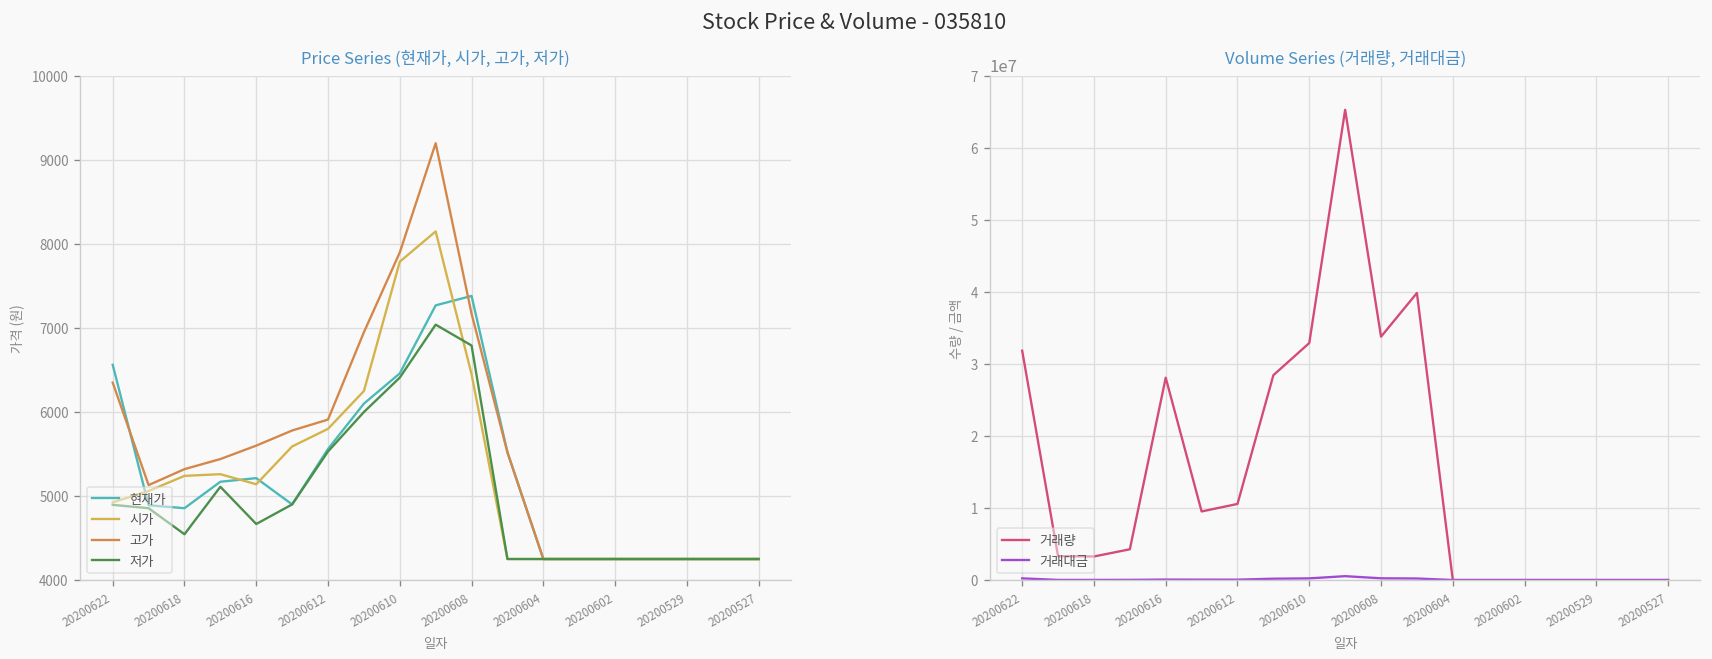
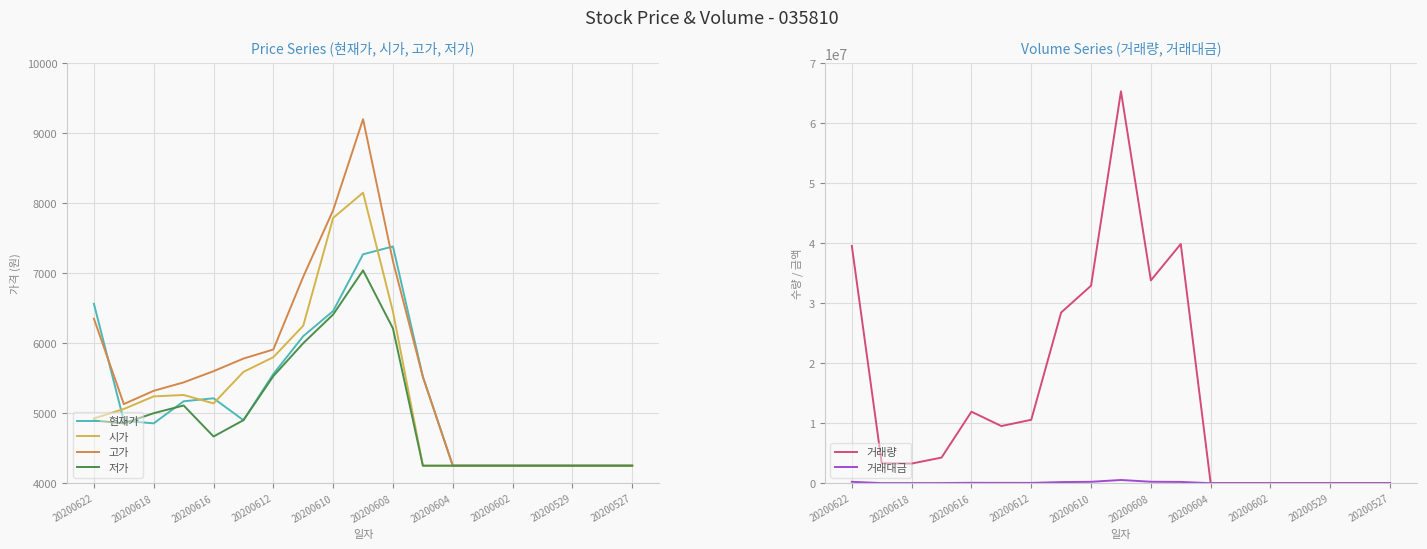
  {
    "Price Series (현재가, 시가, 고가, 저가)": {
      "현재가": {
        "20200622": 6600,
        "20200618": 4900,
        "20200616": 5200,
        "20200610": 6500,
        "20200608": 7400
      },
      "저가": {
-       "20200618": 4500,
+       "20200618": 5000,
        "20200616": 4700,
        "20200610": 6400,
-       "20200608": 6800
+       "20200608": 6200
      }
    },
    "Volume Series (거래량, 거래대금)": {
      "거래량": {
-       "20200622": 32000000,
+       "20200622": 40000000,
        "20200618": 3000000,
-       "20200616": 28000000,
+       "20200616": 12000000,
        "20200612": 11000000,
        "20200610": 33000000,
        "20200608": 34000000
      },
      "거래대금": {
        "20200622": 0,
        "20200618": 0,
        "20200616": 0,
        "20200612": 0,
        "20200610": 0,
        "20200608": 0
      }
    }
  }
